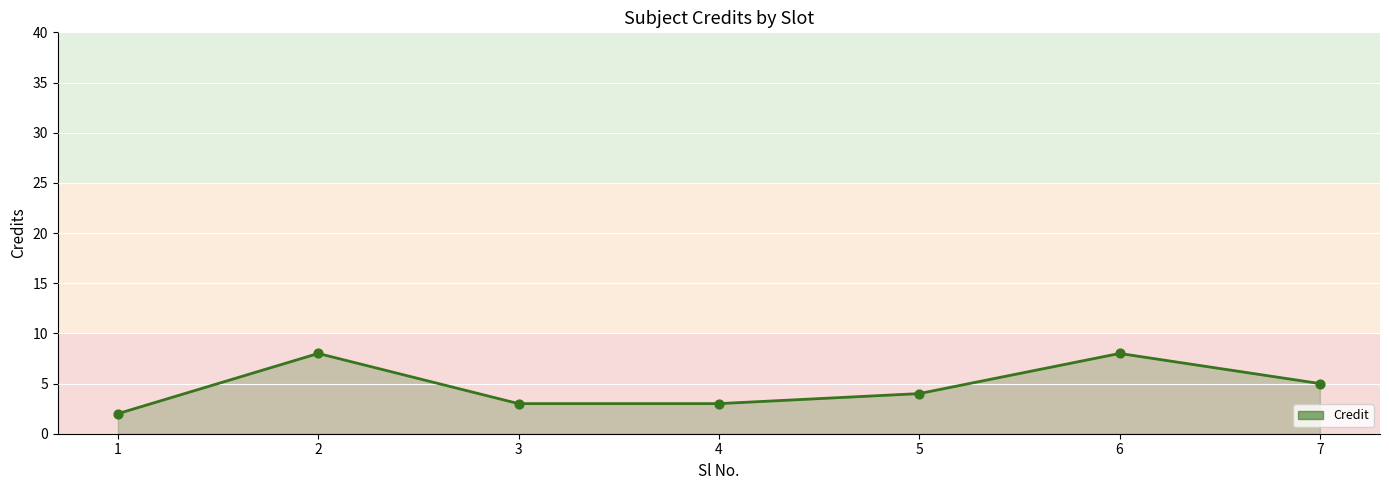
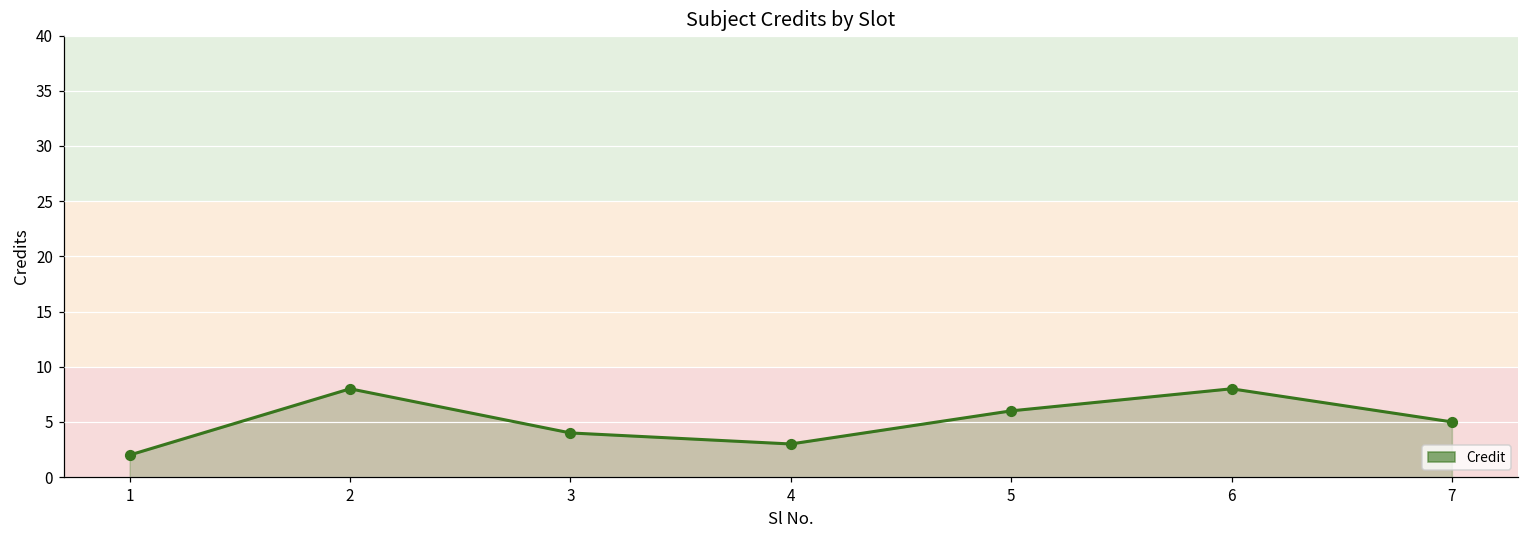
  {
    "1": 2,
    "2": 8,
-   "3": 3,
+   "3": 4,
    "4": 3,
-   "5": 4,
+   "5": 6,
    "6": 8,
    "7": 5
  }
